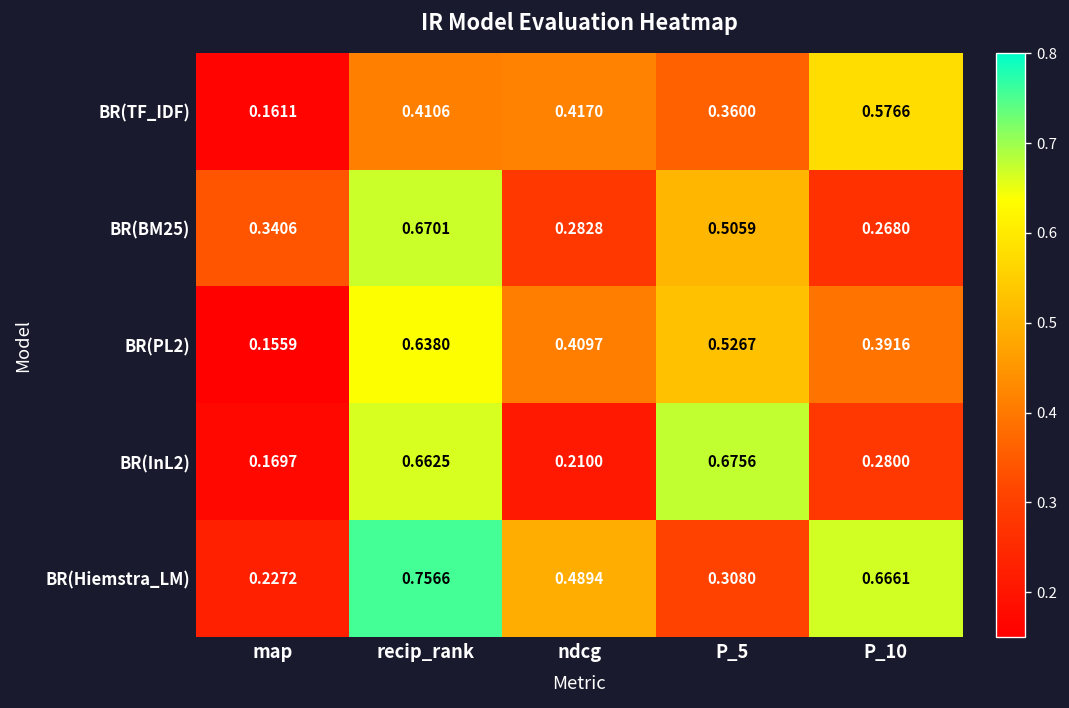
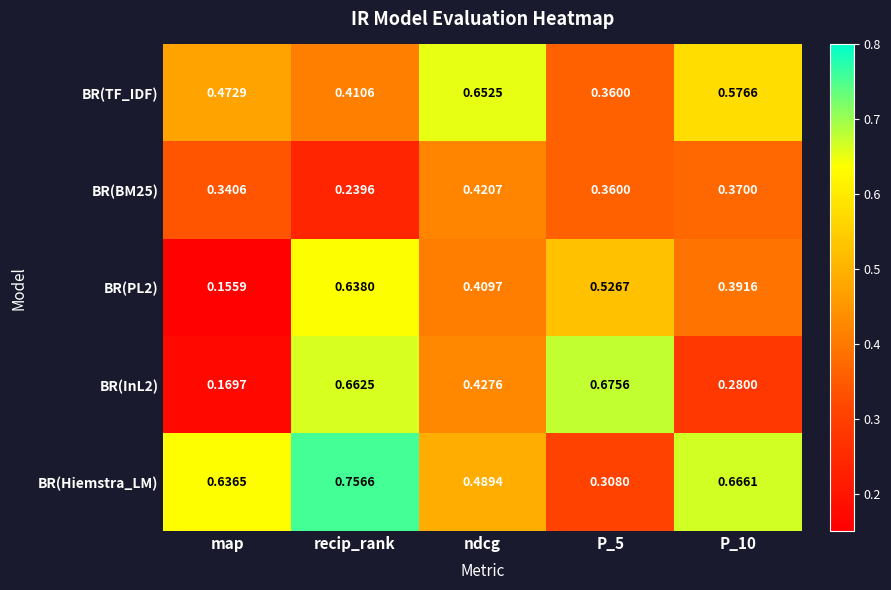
  {
    "BR(TF_IDF)": {
-     "map": 0.1611,
+     "map": 0.4729,
      "recip_rank": 0.4106,
-     "ndcg": 0.4170,
+     "ndcg": 0.6525,
      "P_5": 0.3600,
      "P_10": 0.5766
    },
    "BR(BM25)": {
      "map": 0.3406,
-     "recip_rank": 0.6701,
-     "ndcg": 0.2828,
-     "P_5": 0.5059,
-     "P_10": 0.2680
+     "recip_rank": 0.2396,
+     "ndcg": 0.4207,
+     "P_5": 0.3600,
+     "P_10": 0.3700
    },
    "BR(PL2)": {
      "map": 0.1559,
      "recip_rank": 0.6380,
      "ndcg": 0.4097,
      "P_5": 0.5267,
      "P_10": 0.3916
    },
    "BR(InL2)": {
      "map": 0.1697,
      "recip_rank": 0.6625,
-     "ndcg": 0.2100,
+     "ndcg": 0.4276,
      "P_5": 0.6756,
      "P_10": 0.2800
    },
    "BR(Hiemstra_LM)": {
-     "map": 0.2272,
+     "map": 0.6365,
      "recip_rank": 0.7566,
      "ndcg": 0.4894,
      "P_5": 0.3080,
      "P_10": 0.6661
    }
  }
